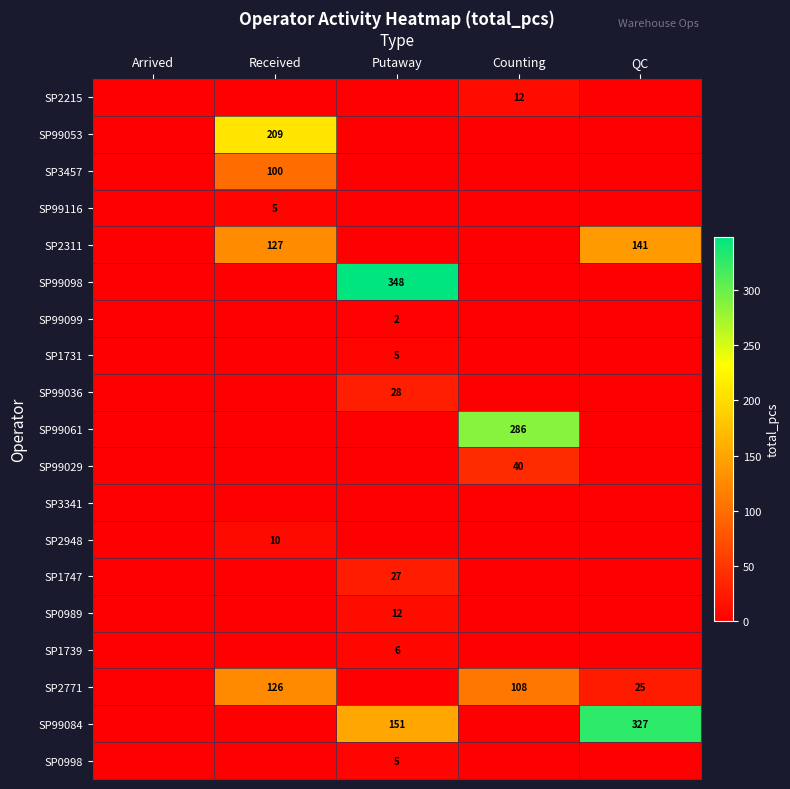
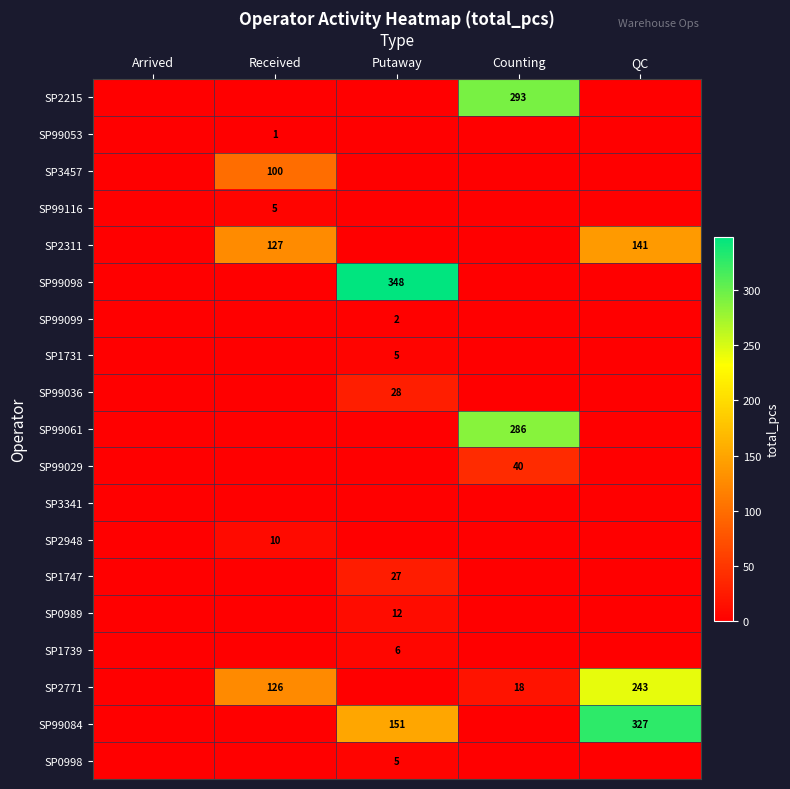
  {
    "SP2215": {
-     "Counting": 12
+     "Counting": 293
    },
    "SP99053": {
-     "Received": 209
+     "Received": 1
    },
    "SP3457": {
      "Received": 100
    },
    "SP99116": {
      "Received": 5
    },
    "SP2311": {
      "Received": 127,
      "QC": 141
    },
    "SP99098": {
      "Putaway": 348
    },
    "SP99099": {
      "Putaway": 2
    },
    "SP1731": {
      "Putaway": 5
    },
    "SP99036": {
      "Putaway": 28
    },
    "SP99061": {
      "Counting": 286
    },
    "SP99029": {
      "Counting": 40
    },
    "SP2948": {
      "Received": 10
    },
    "SP1747": {
      "Putaway": 27
    },
    "SP0989": {
      "Putaway": 12
    },
    "SP1739": {
      "Putaway": 6
    },
    "SP2771": {
      "Received": 126,
-     "Counting": 108,
-     "QC": 25
+     "Counting": 18,
+     "QC": 243
    },
    "SP99084": {
      "Putaway": 151,
      "QC": 327
    },
    "SP0998": {
      "Putaway": 5
    }
  }
